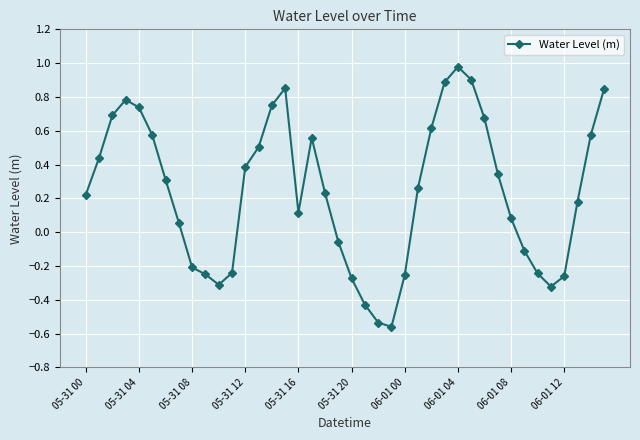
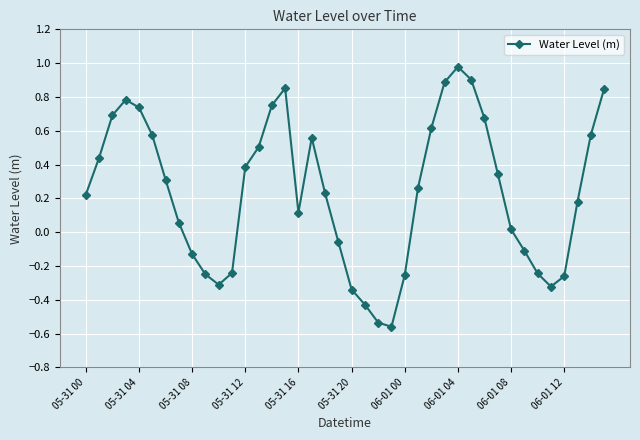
  {
    "05-31 00": 0.22,
    "05-31 04": 0.74,
-   "05-31 08": -0.21,
+   "05-31 08": -0.13,
    "05-31 12": 0.39,
    "05-31 16": 0.12,
-   "05-31 20": -0.27,
+   "05-31 20": -0.34,
    "06-01 00": -0.25,
    "06-01 04": 0.98,
-   "06-01 08": 0.08,
+   "06-01 08": 0.02,
    "06-01 12": -0.26
  }
